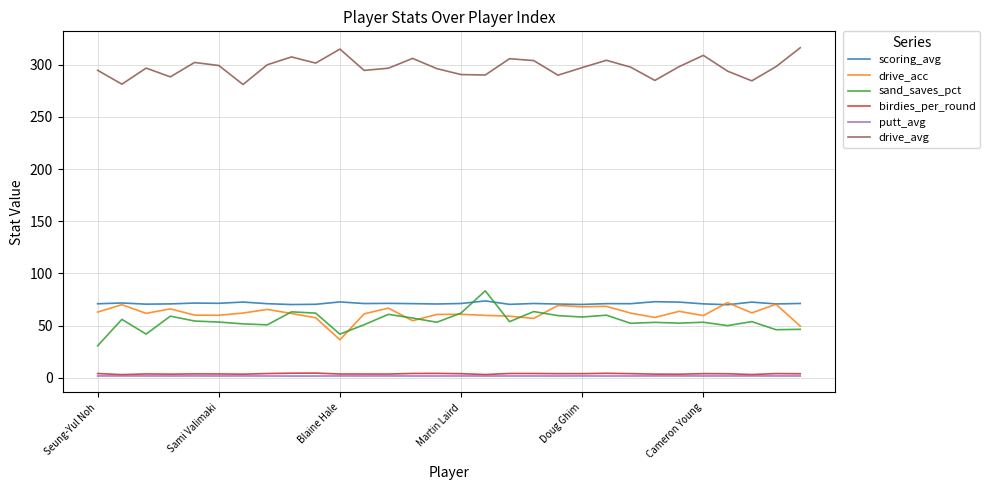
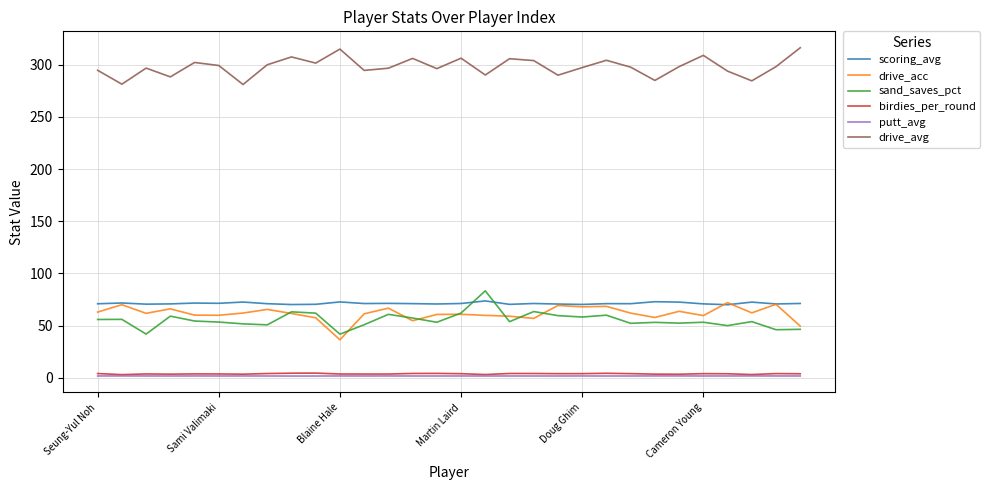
  {
    "scoring_avg": {
      "Seung-Yul Noh": 71,
      "Sami Valimaki": 71,
      "Blaine Hale": 73,
      "Martin Laird": 71,
      "Cameron Young": 71
    },
    "drive_acc": {
      "Seung-Yul Noh": 63,
      "Sami Valimaki": 60,
      "Blaine Hale": 36,
      "Cameron Young": 60
    },
    "sand_saves_pct": {
-     "Seung-Yul Noh": 31,
+     "Seung-Yul Noh": 56,
      "Sami Valimaki": 53,
      "Blaine Hale": 42,
      "Doug Ghim": 58,
      "Cameron Young": 53
    },
    "drive_avg": {
      "Seung-Yul Noh": 295,
      "Sami Valimaki": 299,
      "Blaine Hale": 315,
-     "Martin Laird": 291,
+     "Martin Laird": 306,
      "Doug Ghim": 297,
      "Cameron Young": 309
    }
  }
